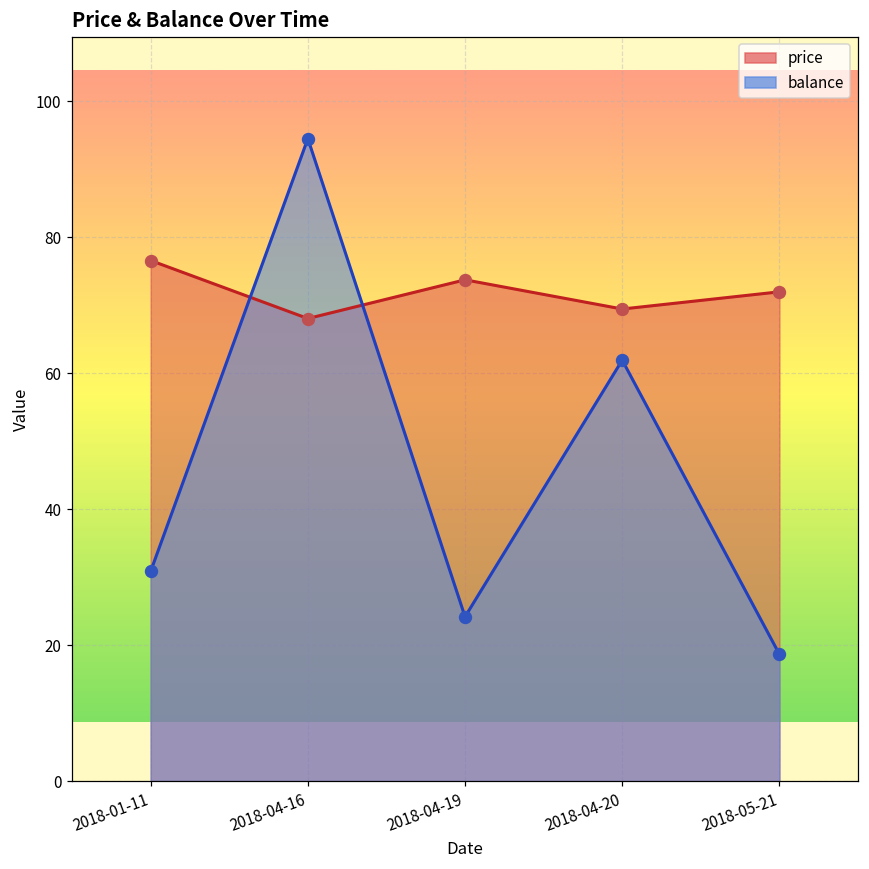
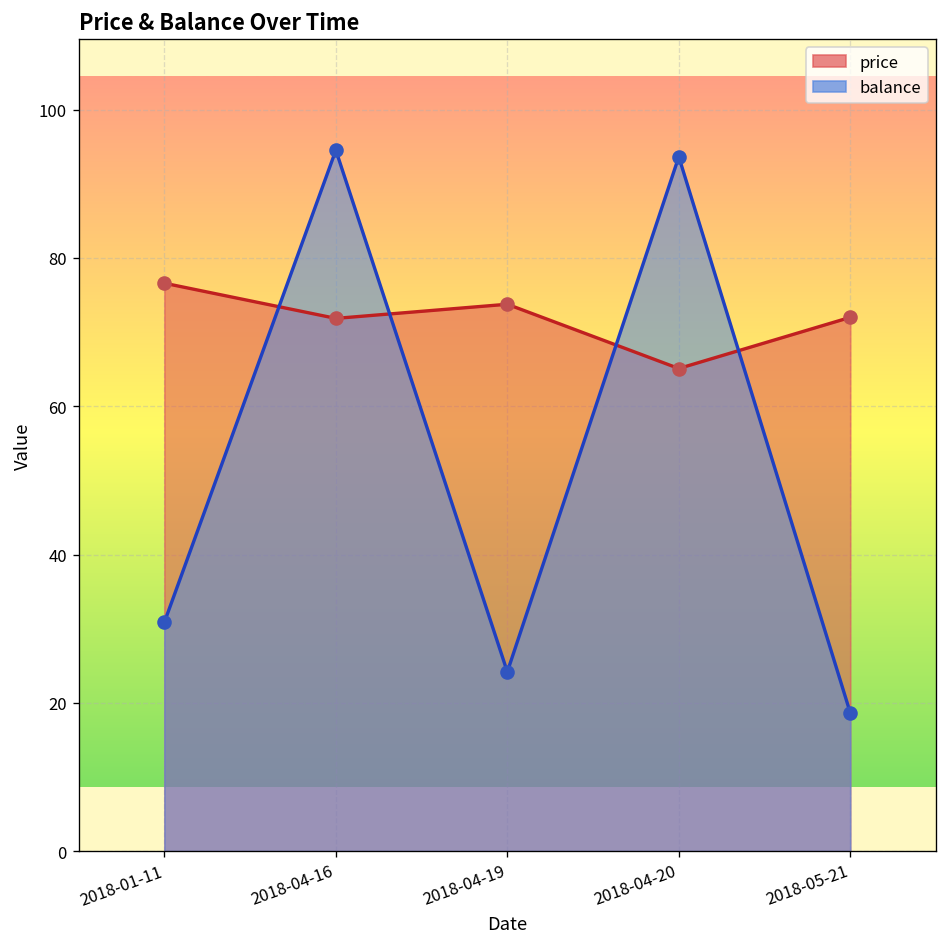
  {
    "price": {
      "2018-01-11": 77,
-     "2018-04-16": 68,
+     "2018-04-16": 72,
      "2018-04-19": 74,
-     "2018-04-20": 69,
+     "2018-04-20": 65,
      "2018-05-21": 72
    },
    "balance": {
      "2018-01-11": 31,
      "2018-04-16": 95,
      "2018-04-19": 24,
-     "2018-04-20": 62,
+     "2018-04-20": 94,
      "2018-05-21": 19
    }
  }
